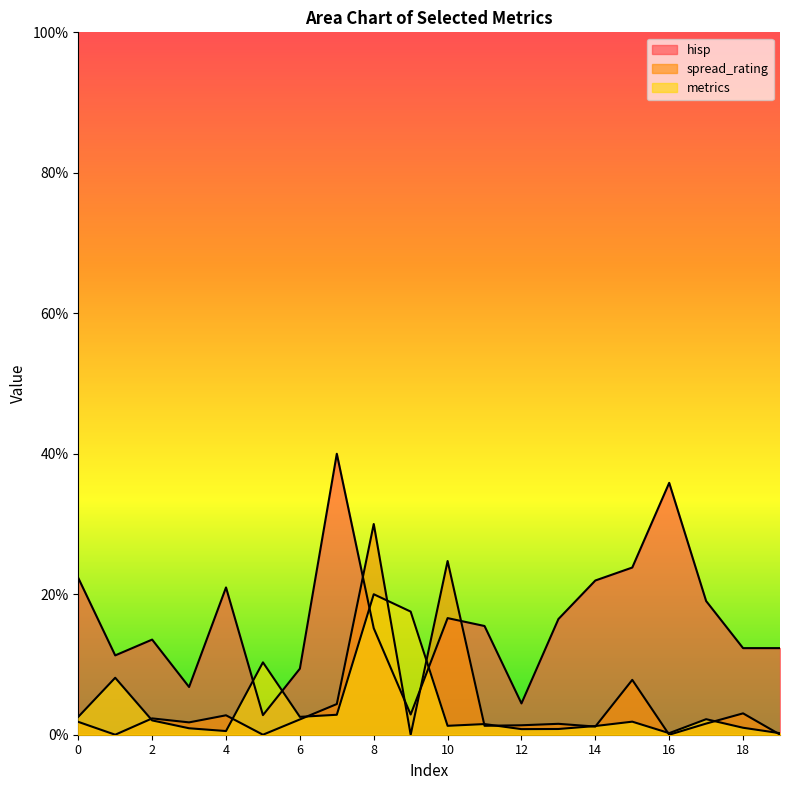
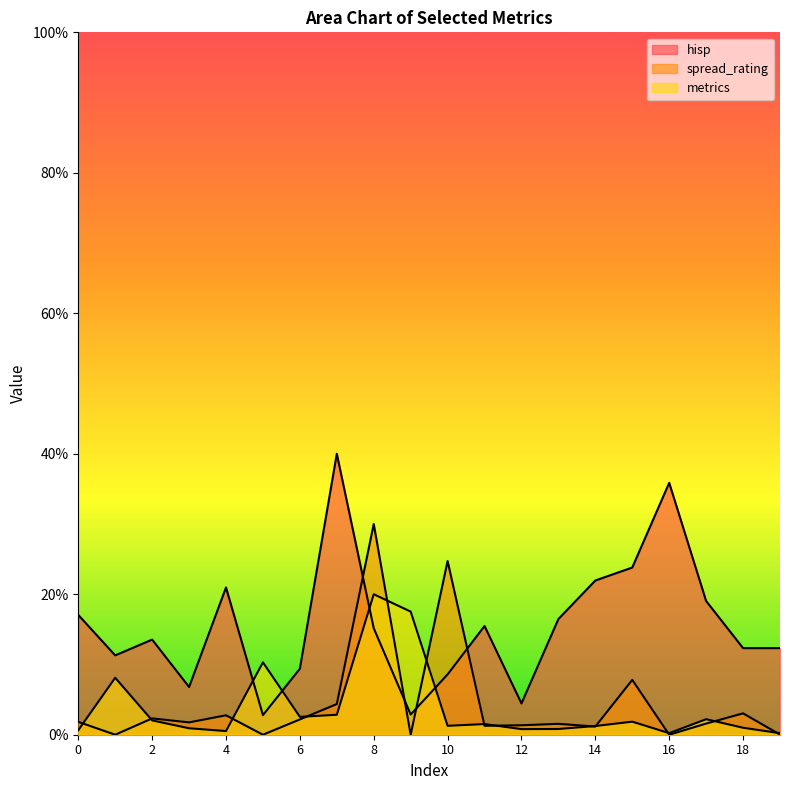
  {
    "hisp": {
-     "0": "22%",
+     "0": "17%",
      "2": "14%",
      "4": "21%",
      "6": "9%",
      "8": "15%",
-     "10": "17%",
+     "10": "9%",
      "12": "4%",
      "14": "22%",
      "16": "36%",
      "18": "12%"
    },
    "spread_rating": {
      "0": "2%",
      "4": "3%",
      "8": "30%",
      "10": "25%",
      "12": "1%",
      "18": "3%"
    },
    "metrics": {
-     "0": "3%",
+     "0": "1%",
      "4": "1%",
      "8": "20%",
      "10": "1%",
      "12": "1%",
      "18": "1%"
    }
  }
